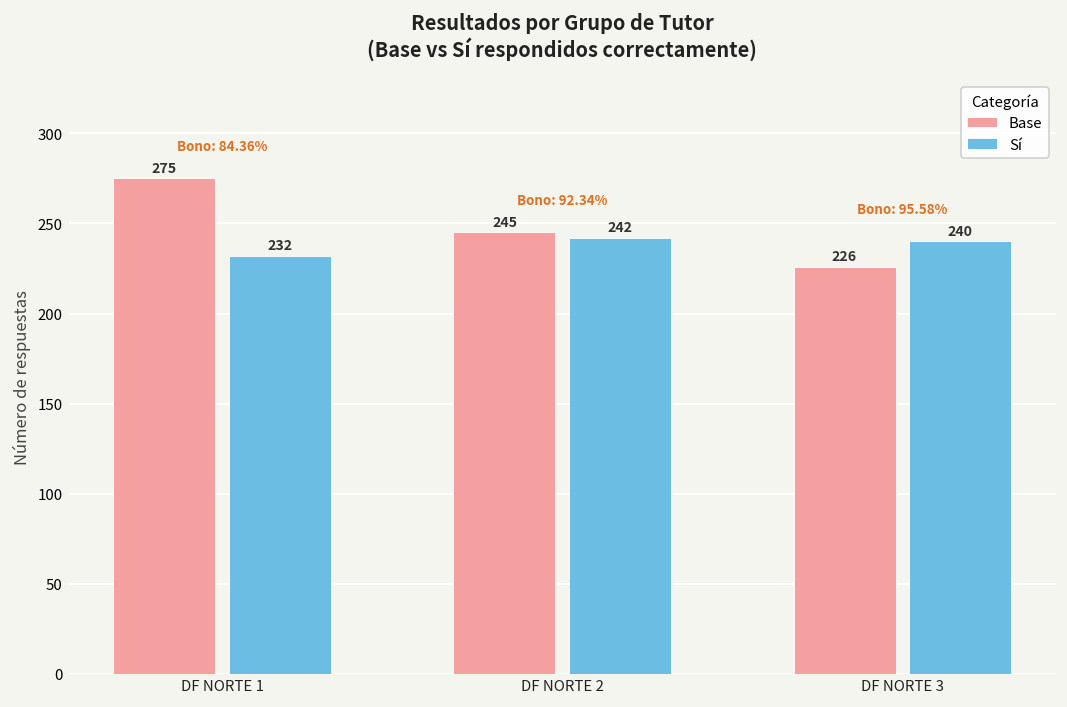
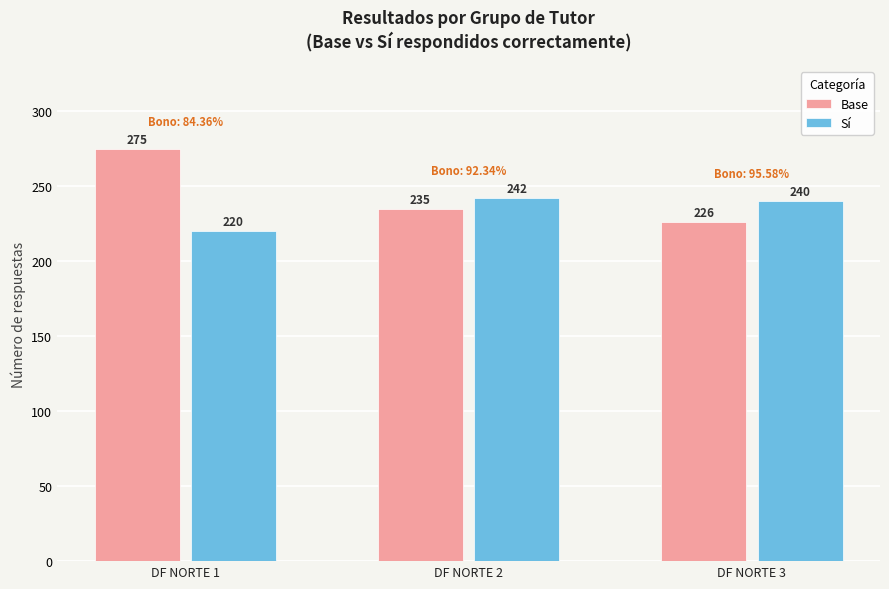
  {
    "Base": {
      "DF NORTE 1": 275,
-     "DF NORTE 2": 245,
+     "DF NORTE 2": 235,
      "DF NORTE 3": 226
    },
    "Sí": {
-     "DF NORTE 1": 232,
+     "DF NORTE 1": 220,
      "DF NORTE 2": 242,
      "DF NORTE 3": 240
    }
  }
